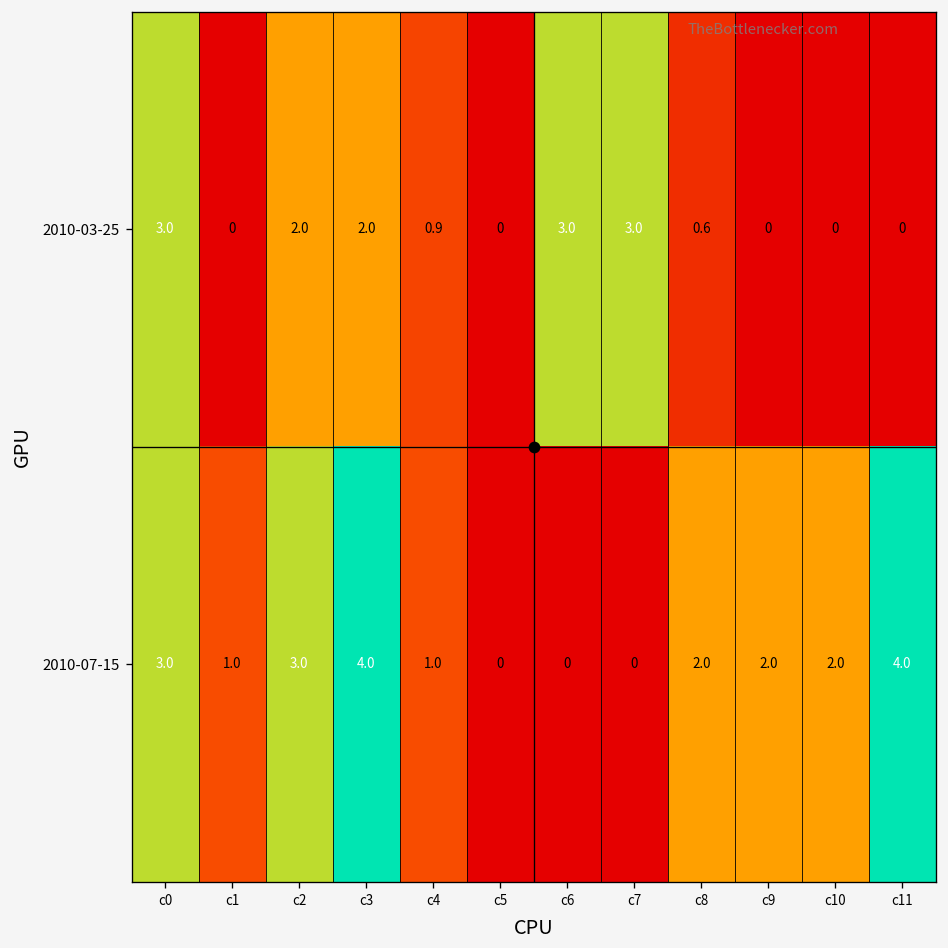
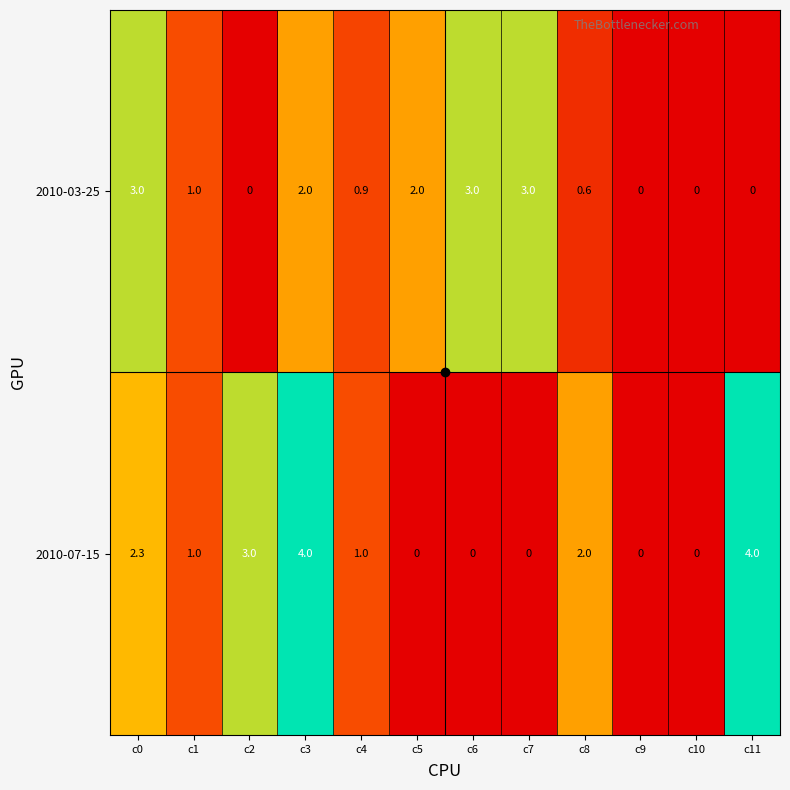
  {
    "2010-03-25": {
      "c0": 3.0,
-     "c1": 0,
-     "c2": 2.0,
+     "c1": 1.0,
+     "c2": 0,
      "c3": 2.0,
      "c4": 0.9,
-     "c5": 0,
+     "c5": 2.0,
      "c6": 3.0,
      "c7": 3.0,
      "c8": 0.6,
      "c9": 0,
      "c10": 0,
      "c11": 0
    },
    "2010-07-15": {
-     "c0": 3.0,
+     "c0": 2.3,
      "c1": 1.0,
      "c2": 3.0,
      "c3": 4.0,
      "c4": 1.0,
      "c5": 0,
      "c6": 0,
      "c7": 0,
      "c8": 2.0,
-     "c9": 2.0,
-     "c10": 2.0,
+     "c9": 0,
+     "c10": 0,
      "c11": 4.0
    }
  }
